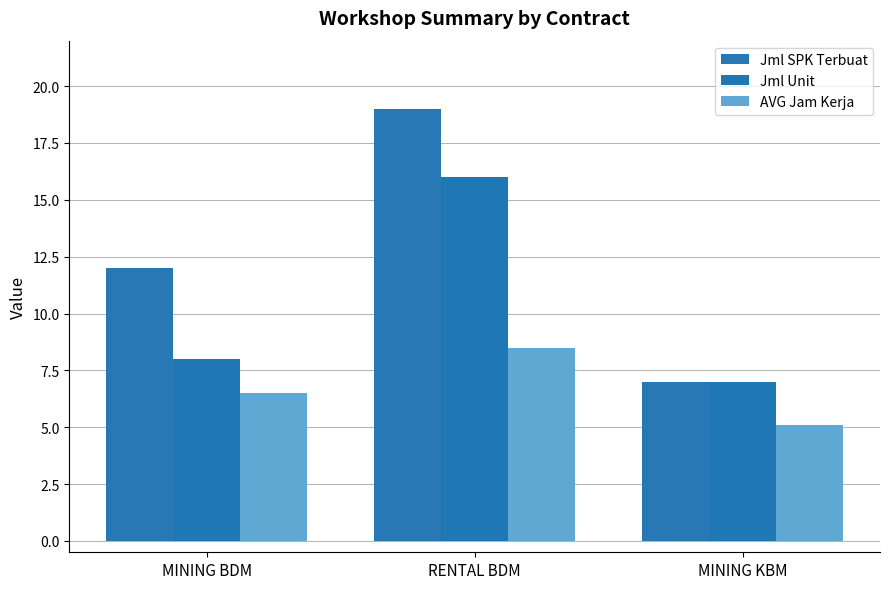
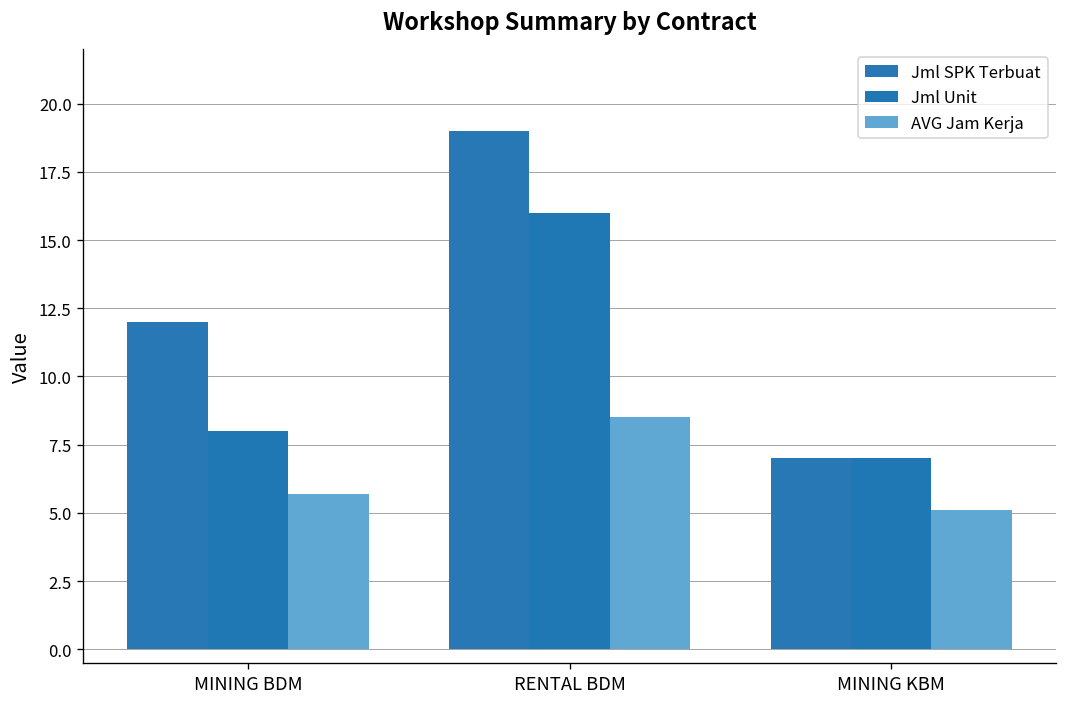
  {
    "AVG Jam Kerja": {
-     "MINING BDM": 6.5,
+     "MINING BDM": 5.7,
      "RENTAL BDM": 8.5,
      "MINING KBM": 5.1
    }
  }
